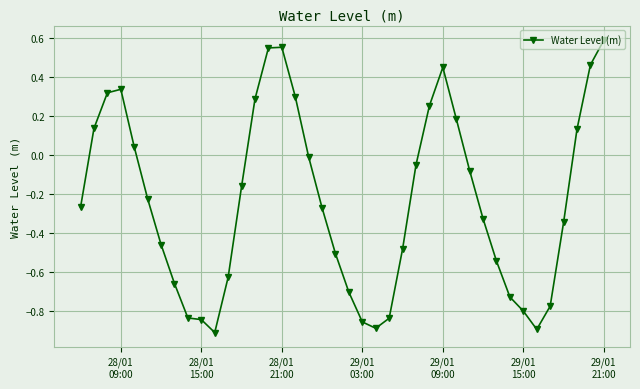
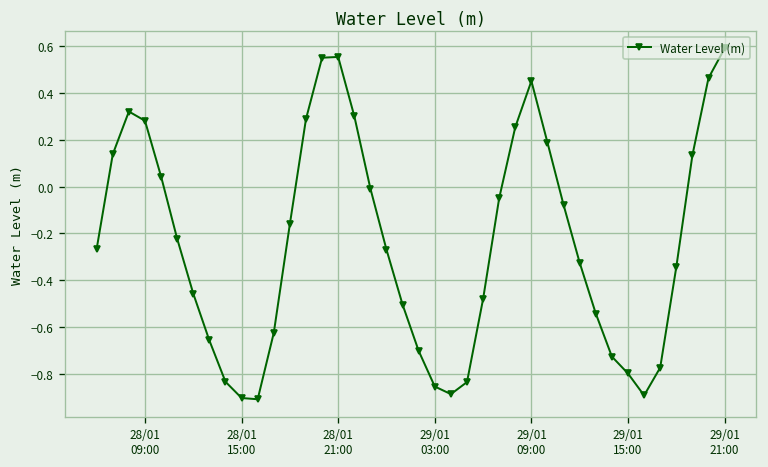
  {
-   "28/01 09:00": 0.34,
-   "28/01 15:00": -0.84,
+   "28/01 09:00": 0.28,
+   "28/01 15:00": -0.90,
    "28/01 21:00": 0.55,
    "29/01 03:00": -0.85,
    "29/01 09:00": 0.45,
    "29/01 15:00": -0.80
  }
